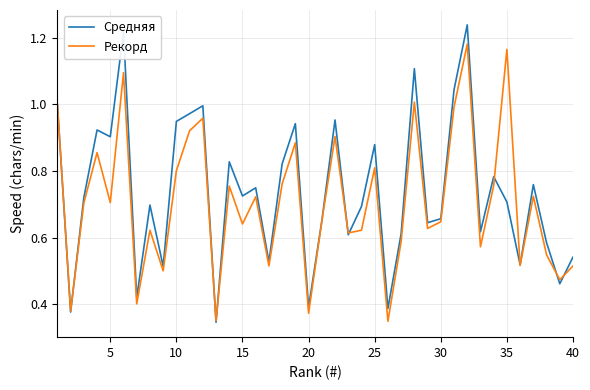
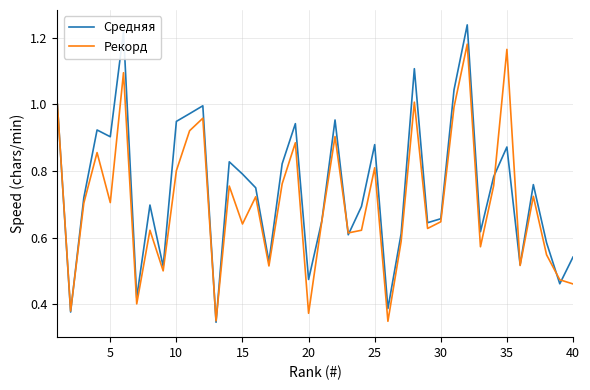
  {
    "Средняя": {
      "5": 0.90,
      "10": 0.95,
-     "15": 0.73,
-     "20": 0.39,
+     "15": 0.79,
+     "20": 0.47,
      "25": 0.88,
      "30": 0.66,
-     "35": 0.71,
+     "35": 0.87,
      "40": 0.54
    },
    "Рекорд": {
      "5": 0.71,
      "10": 0.80,
      "15": 0.64,
      "20": 0.37,
      "25": 0.81,
      "30": 0.65,
      "35": 1.17,
-     "40": 0.52
+     "40": 0.46
    }
  }
